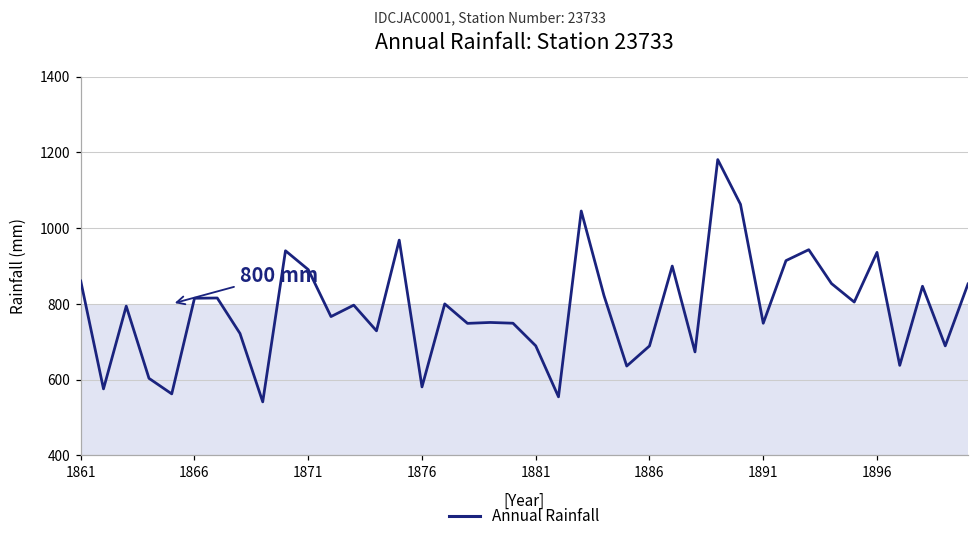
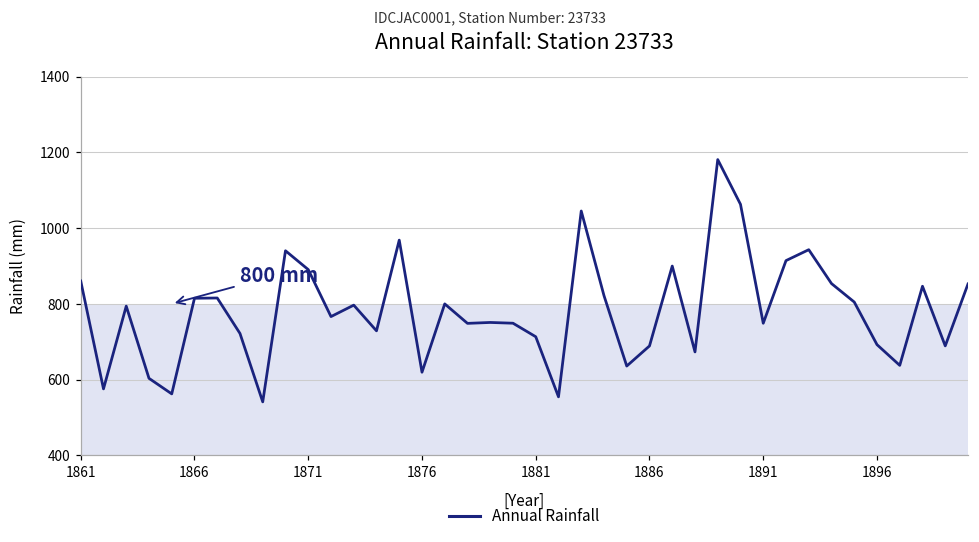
  {
    "1861": 860,
-   "1876": 580,
-   "1881": 690,
+   "1876": 620,
+   "1881": 710,
    "1886": 690,
    "1891": 750,
-   "1896": 940
+   "1896": 690
  }
